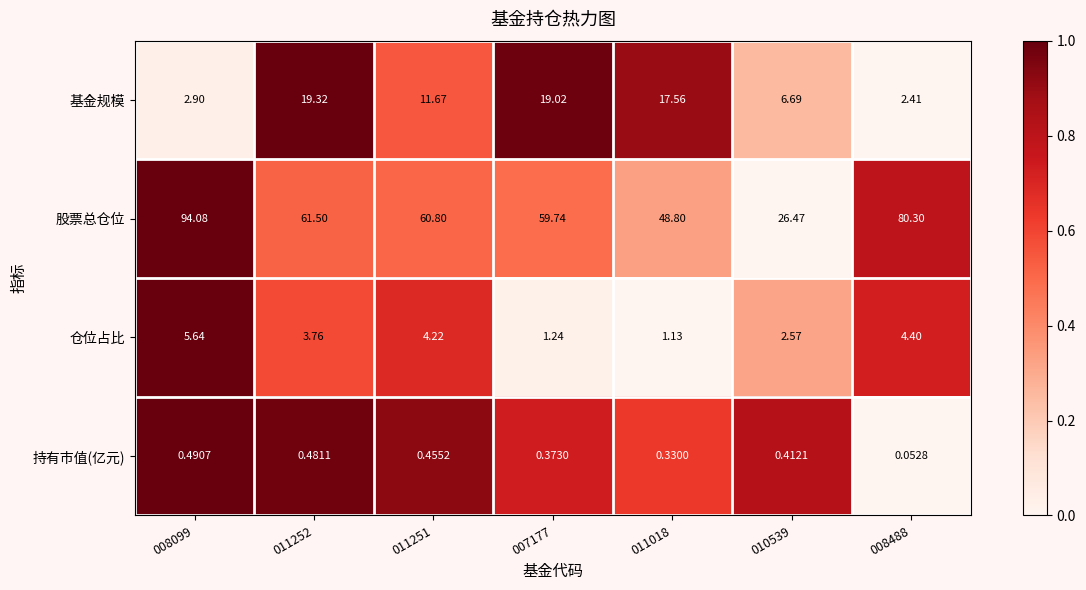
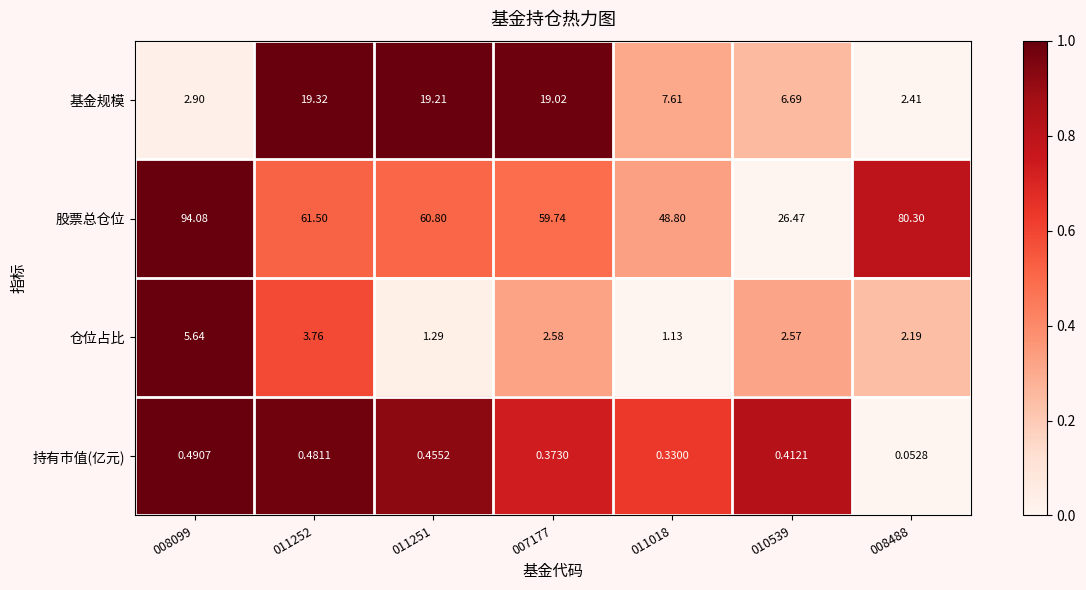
  {
    "基金规模": {
      "008099": 2.90,
      "011252": 19.32,
-     "011251": 11.67,
+     "011251": 19.21,
      "007177": 19.02,
-     "011018": 17.56,
+     "011018": 7.61,
      "010539": 6.69,
      "008488": 2.41
    },
    "股票总仓位": {
      "008099": 94.08,
      "011252": 61.50,
      "011251": 60.80,
      "007177": 59.74,
      "011018": 48.80,
      "010539": 26.47,
      "008488": 80.30
    },
    "仓位占比": {
      "008099": 5.64,
      "011252": 3.76,
-     "011251": 4.22,
-     "007177": 1.24,
+     "011251": 1.29,
+     "007177": 2.58,
      "011018": 1.13,
      "010539": 2.57,
-     "008488": 4.40
+     "008488": 2.19
    },
    "持有市值(亿元)": {
      "008099": 0.4907,
      "011252": 0.4811,
      "011251": 0.4552,
      "007177": 0.3730,
      "011018": 0.3300,
      "010539": 0.4121,
      "008488": 0.0528
    }
  }
